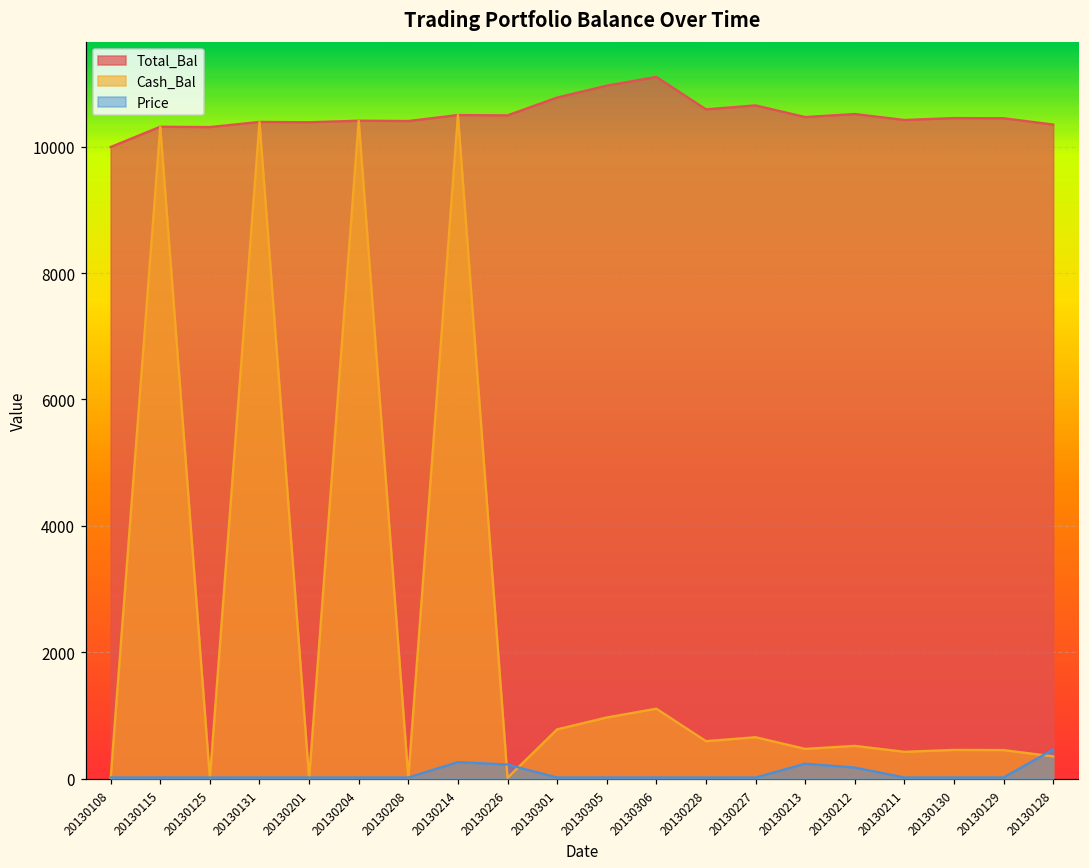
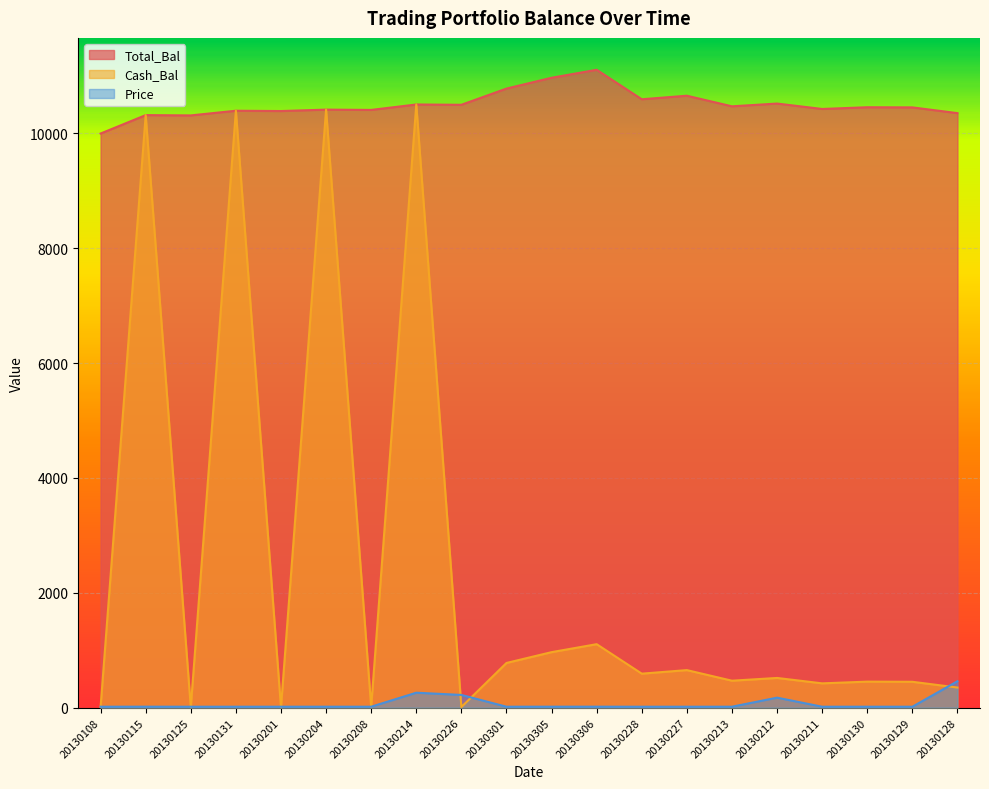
  {
    "Total_Bal": {
      "20130108": 10000,
      "20130125": 10300,
      "20130201": 10400,
      "20130208": 10400,
      "20130226": 10500,
      "20130301": 10800,
      "20130305": 11000,
      "20130306": 11100,
      "20130228": 10600,
      "20130227": 10700,
      "20130213": 10500,
      "20130212": 10500,
      "20130211": 10400,
      "20130130": 10500,
      "20130129": 10500,
      "20130128": 10400
    },
    "Cash_Bal": {
      "20130226": 0,
      "20130301": 800,
      "20130305": 1000,
      "20130306": 1100,
      "20130228": 600,
      "20130227": 700,
      "20130213": 500,
      "20130212": 500,
      "20130211": 400,
      "20130130": 500,
      "20130129": 500,
      "20130128": 400
    },
    "Price": {
      "20130115": 0,
      "20130131": 0,
      "20130204": 0,
      "20130214": 300,
      "20130226": 200,
      "20130301": 0,
      "20130305": 0,
      "20130306": 0,
      "20130228": 0,
      "20130227": 0,
-     "20130213": 200,
+     "20130213": 0,
      "20130212": 200,
      "20130211": 0,
      "20130130": 0,
      "20130129": 0,
      "20130128": 500
    }
  }
